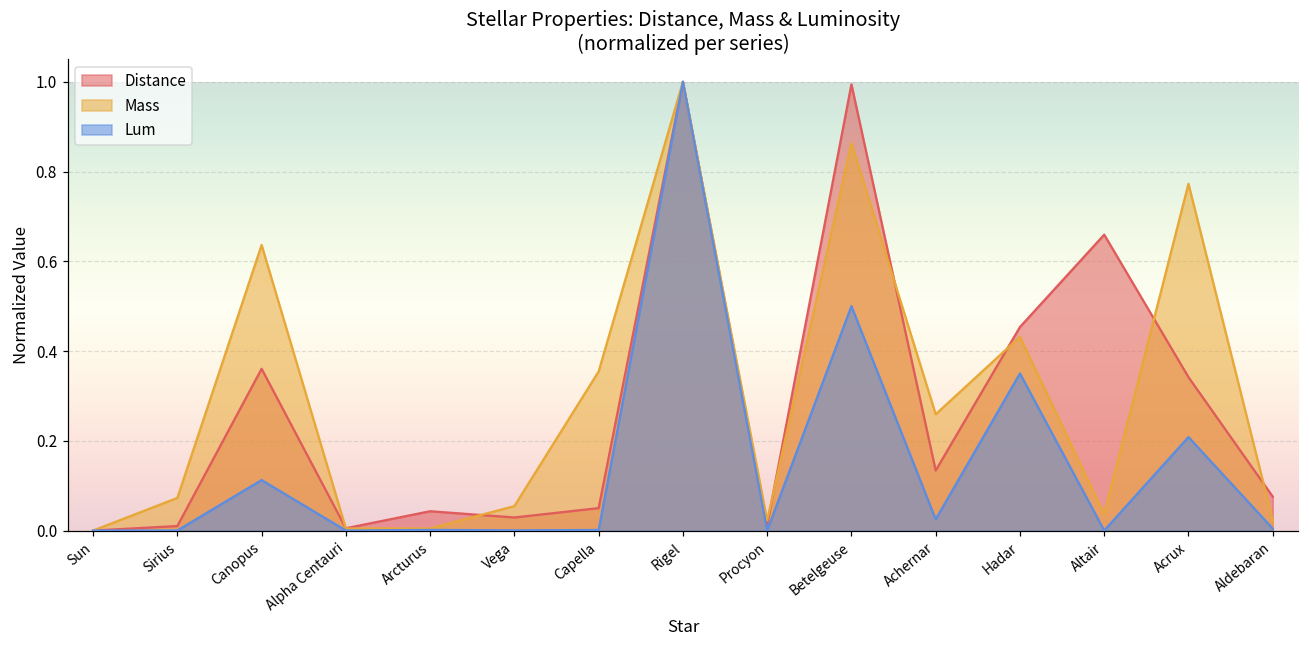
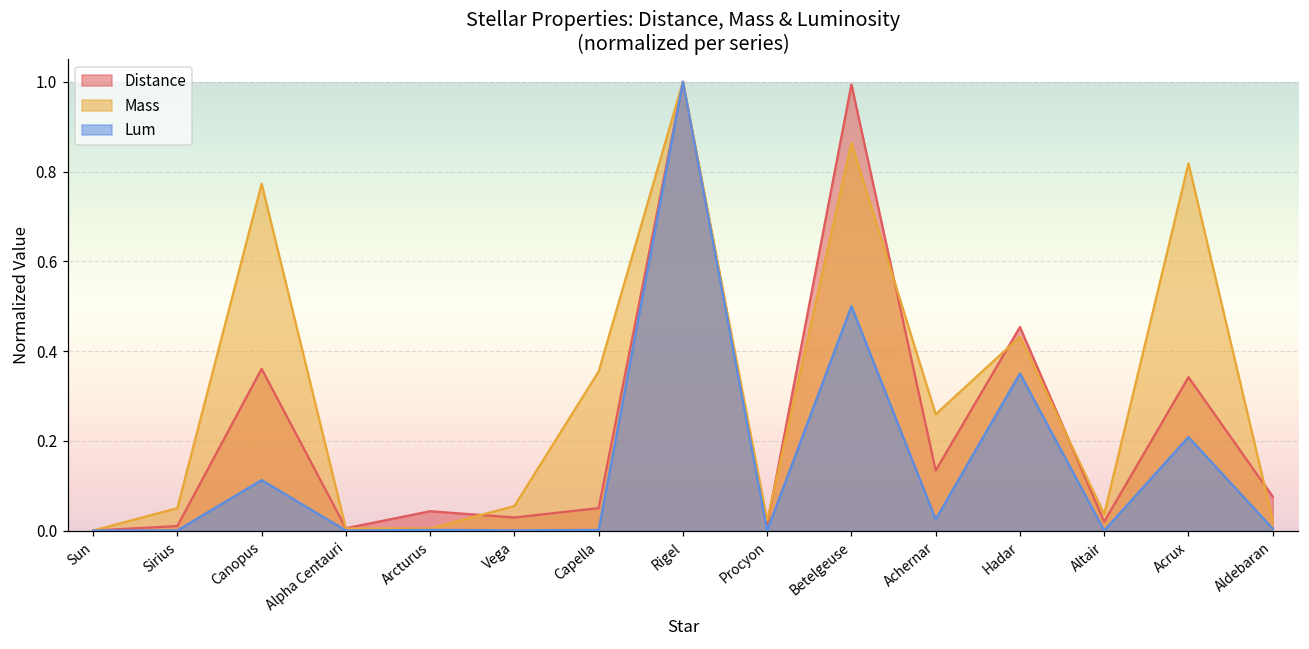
  {
    "Distance": {
      "Sirius": 0.01,
      "Canopus": 0.36,
      "Arcturus": 0.04,
      "Vega": 0.03,
      "Capella": 0.05,
      "Procyon": 0.01,
      "Betelgeuse": 0.99,
      "Achernar": 0.13,
      "Hadar": 0.45,
-     "Altair": 0.66,
+     "Altair": 0.02,
      "Acrux": 0.34,
      "Aldebaran": 0.08
    },
    "Mass": {
-     "Sirius": 0.07,
-     "Canopus": 0.64,
+     "Sirius": 0.05,
+     "Canopus": 0.77,
      "Vega": 0.05,
      "Capella": 0.35,
      "Procyon": 0.02,
      "Betelgeuse": 0.86,
      "Achernar": 0.26,
      "Hadar": 0.43,
      "Altair": 0.04,
-     "Acrux": 0.77,
+     "Acrux": 0.82,
      "Aldebaran": 0.02
    },
    "Lum": {
      "Sirius": 0.00,
      "Canopus": 0.11,
      "Vega": 0.00,
      "Capella": 0.00,
      "Procyon": 0.00,
      "Betelgeuse": 0.50,
      "Achernar": 0.02,
      "Hadar": 0.35,
      "Altair": 0.00,
      "Acrux": 0.21,
      "Aldebaran": 0.00
    }
  }
